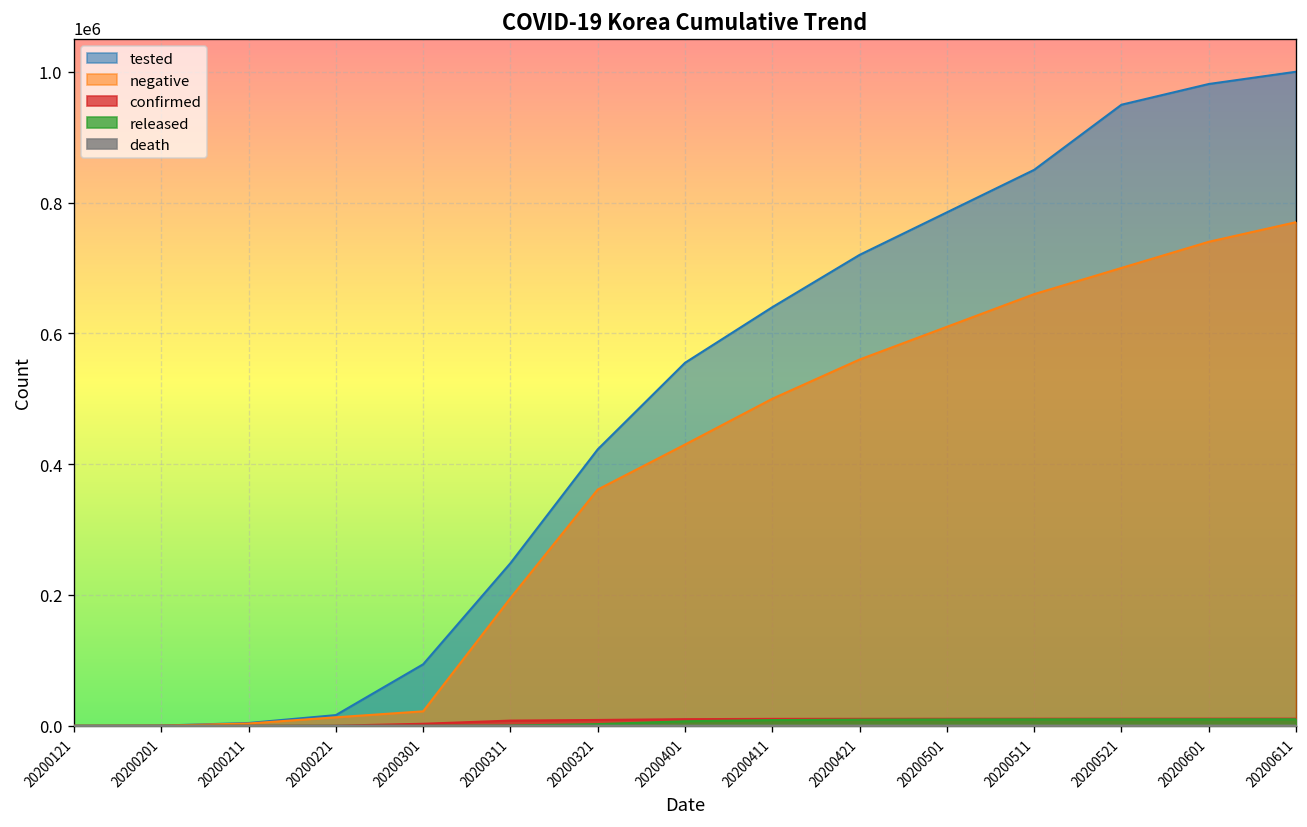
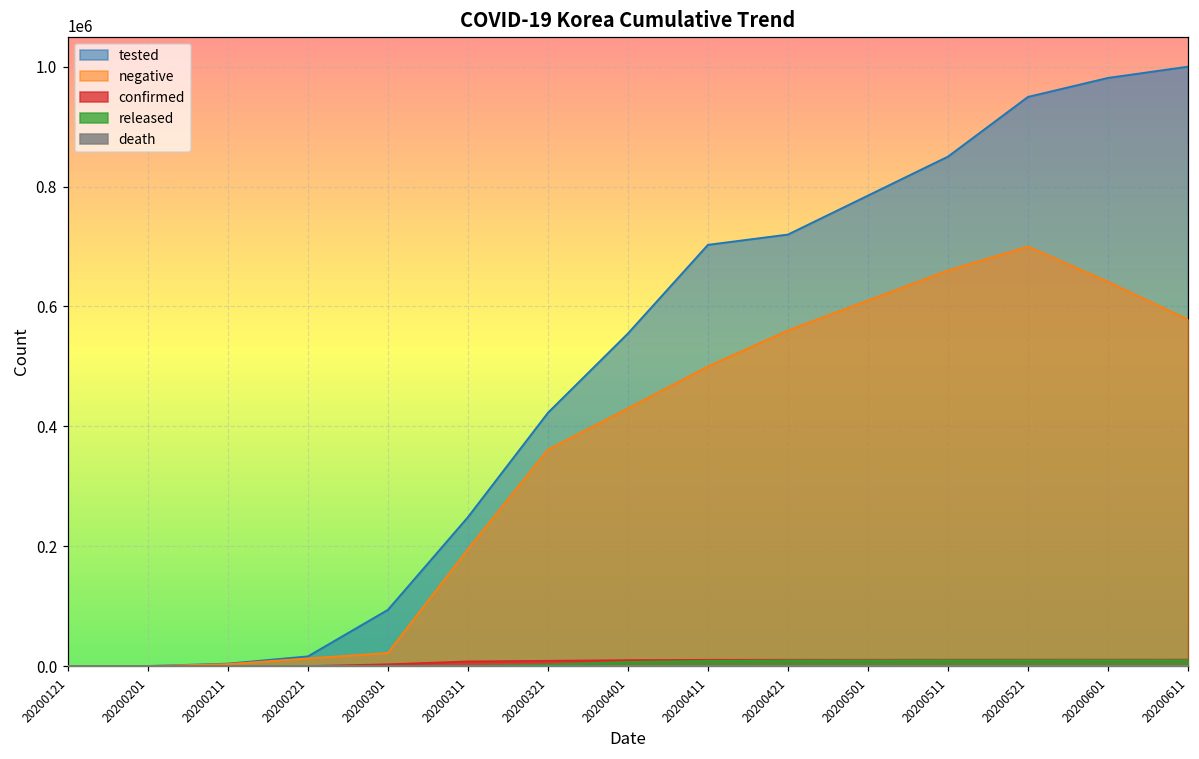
  {
    "tested": {
      "20200301": 90000,
      "20200311": 250000,
      "20200321": 420000,
      "20200401": 560000,
-     "20200411": 640000,
+     "20200411": 700000,
      "20200421": 720000,
      "20200501": 790000,
      "20200511": 850000,
      "20200521": 950000,
      "20200601": 980000,
      "20200611": 1000000
    },
    "negative": {
      "20200301": 20000,
      "20200311": 200000,
      "20200321": 360000,
      "20200401": 430000,
      "20200411": 500000,
      "20200421": 560000,
      "20200501": 610000,
      "20200511": 660000,
      "20200521": 700000,
-     "20200601": 740000,
-     "20200611": 770000
+     "20200601": 640000,
+     "20200611": 580000
    },
    "confirmed": {
      "20200311": 10000,
      "20200321": 10000
    },
    "death": {
      "20200401": 0,
      "20200411": 0,
      "20200421": 0,
      "20200501": 0,
      "20200511": 0,
      "20200521": 0,
      "20200601": 0,
      "20200611": 0
    }
  }
